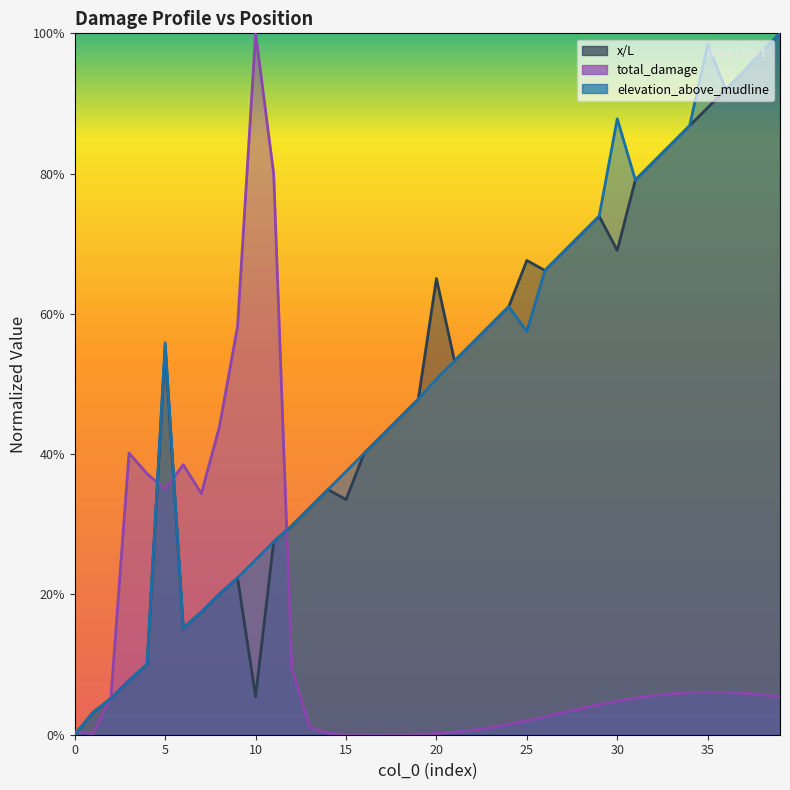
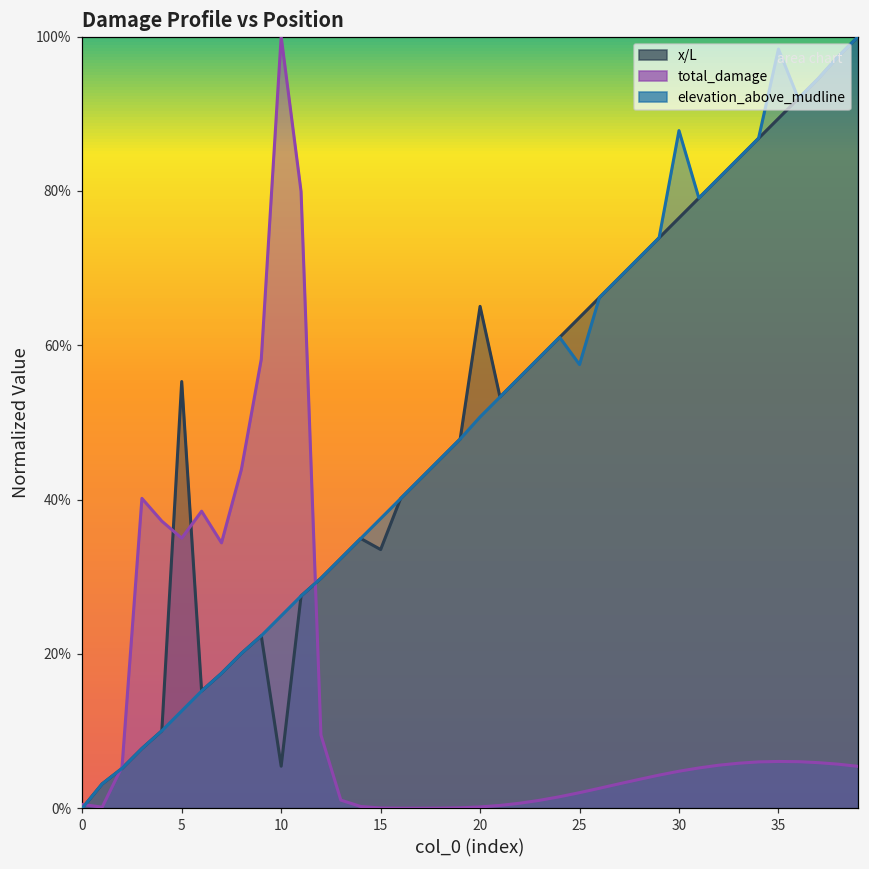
  {
    "x/L": {
      "5": "55%",
      "10": "5%",
      "15": "34%",
      "20": "65%",
-     "25": "68%",
-     "30": "69%",
+     "25": "64%",
+     "30": "77%",
      "35": "89%"
    },
    "total_damage": {
      "0": "0%",
      "5": "35%",
      "10": "100%",
      "15": "0%",
      "20": "0%",
      "25": "2%",
      "30": "5%",
      "35": "6%"
    },
    "elevation_above_mudline": {
-     "5": "56%",
+     "5": "13%",
      "10": "25%",
      "15": "38%",
      "20": "51%",
      "25": "58%",
      "30": "88%"
    }
  }
